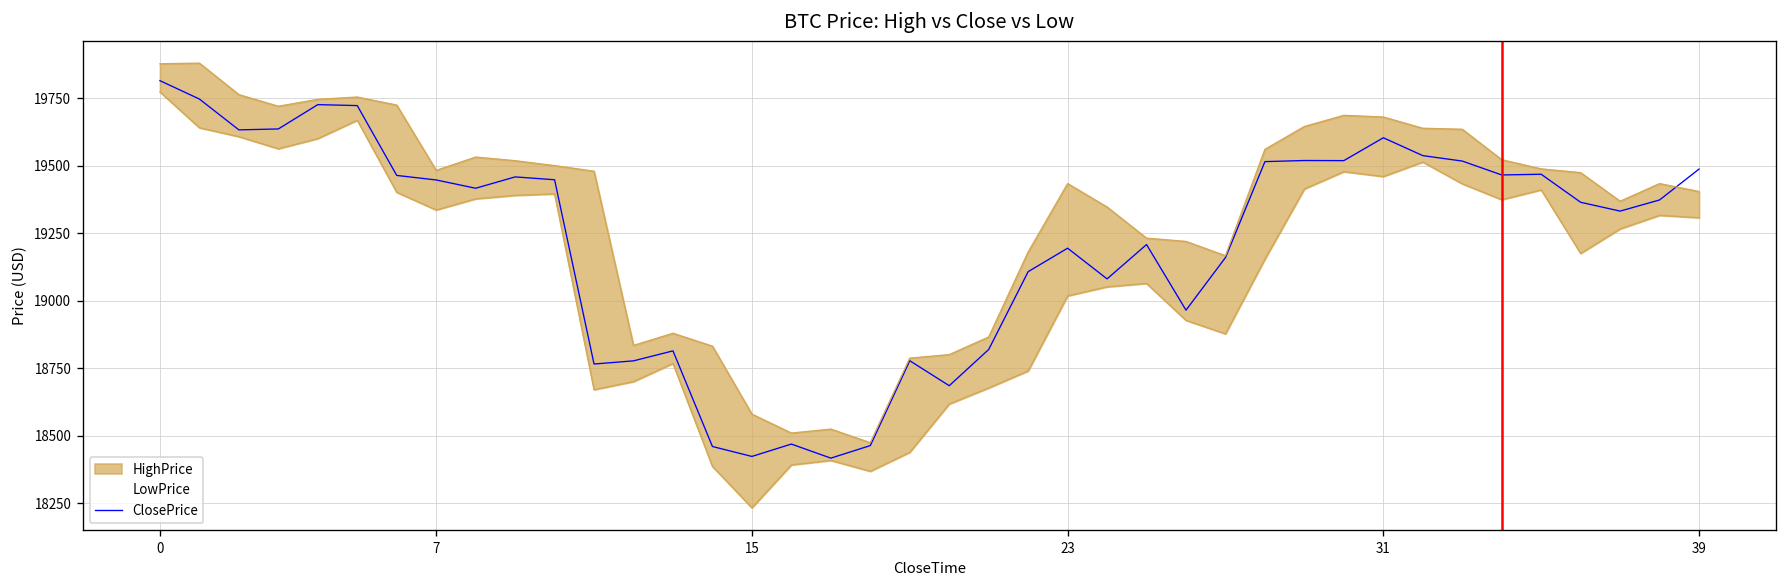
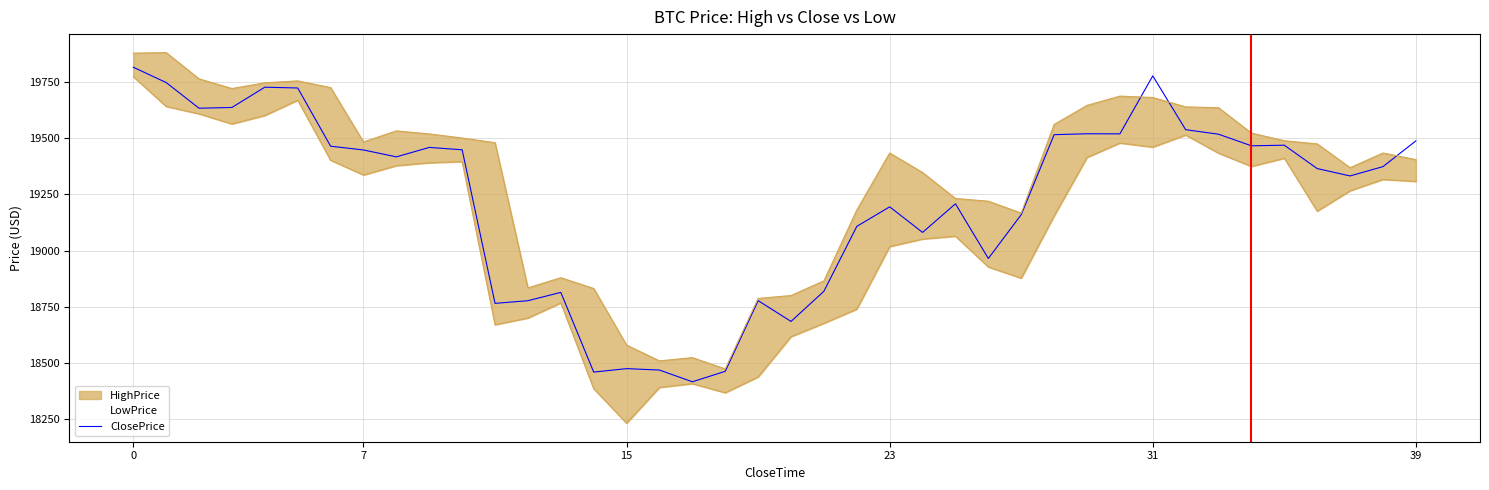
  {
    "ClosePrice": {
      "0": 19810,
      "7": 19450,
-     "15": 18420,
+     "15": 18480,
      "23": 19190,
-     "31": 19600,
+     "31": 19780,
      "39": 19490
    }
  }
